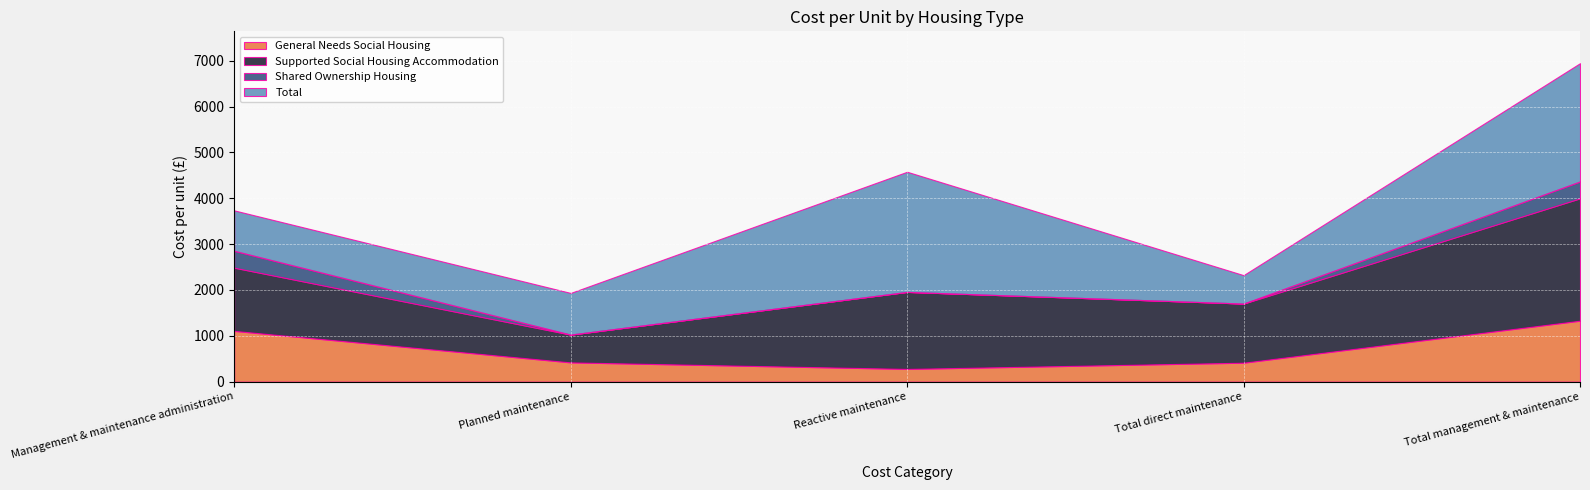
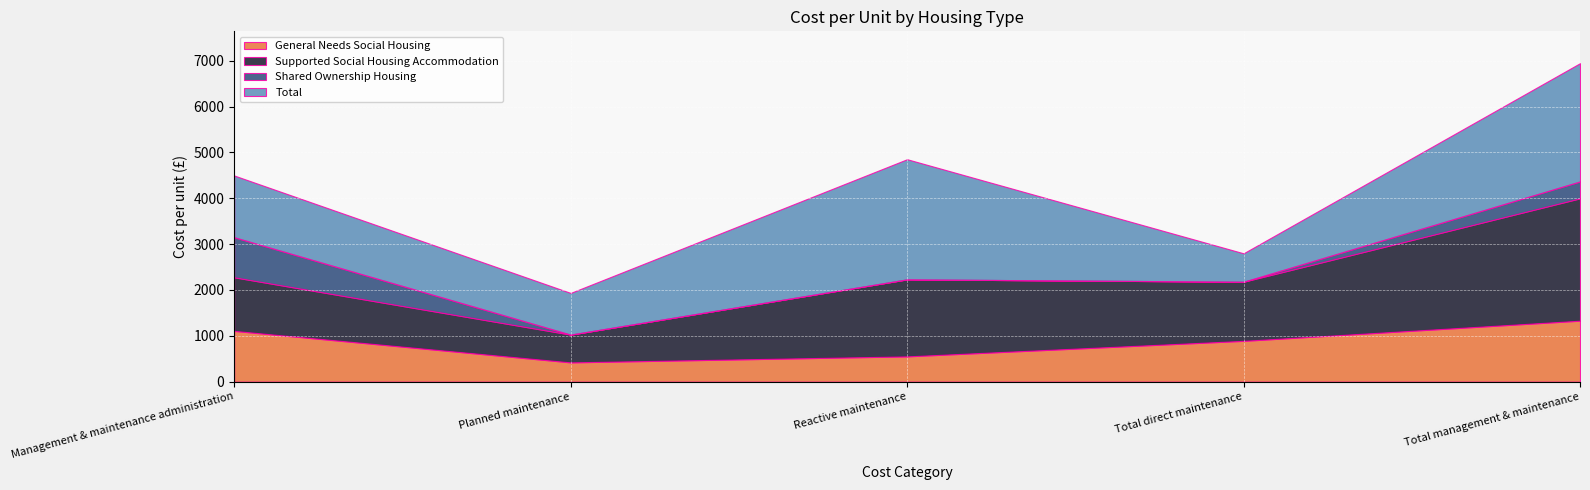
  {
    "General Needs Social Housing": {
      "Management & maintenance administration": 1100,
      "Planned maintenance": 400,
-     "Reactive maintenance": 300,
-     "Total direct maintenance": 400,
+     "Reactive maintenance": 600,
+     "Total direct maintenance": 900,
      "Total management & maintenance": 1300
    },
    "Supported Social Housing Accommodation": {
-     "Management & maintenance administration": 1400,
+     "Management & maintenance administration": 1200,
      "Total management & maintenance": 2700
    },
    "Shared Ownership Housing": {
-     "Management & maintenance administration": 400,
+     "Management & maintenance administration": 900,
      "Total management & maintenance": 400
    },
    "Total": {
-     "Management & maintenance administration": 900,
+     "Management & maintenance administration": 1300,
      "Planned maintenance": 900,
      "Reactive maintenance": 2600,
      "Total direct maintenance": 600,
      "Total management & maintenance": 2600
    }
  }
